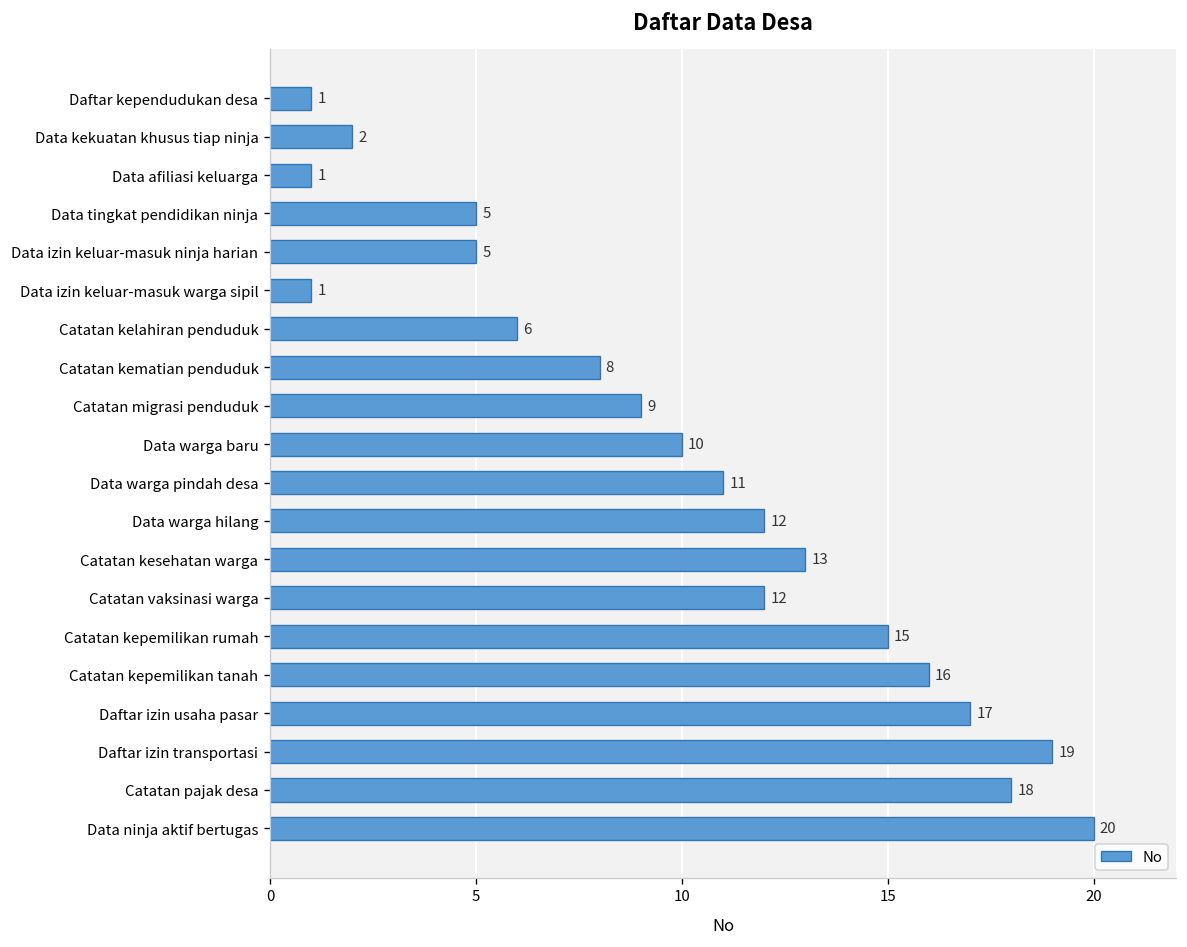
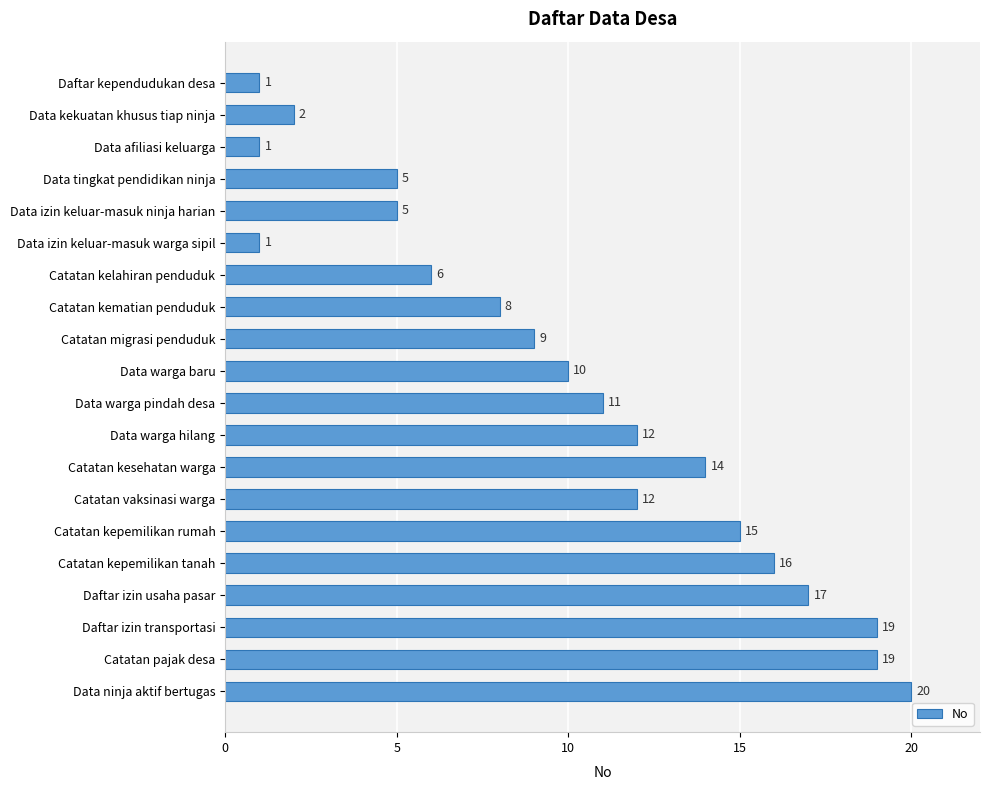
  {
    "Daftar kependudukan desa": 1,
    "Data kekuatan khusus tiap ninja": 2,
    "Data afiliasi keluarga": 1,
    "Data tingkat pendidikan ninja": 5,
    "Data izin keluar-masuk ninja harian": 5,
    "Data izin keluar-masuk warga sipil": 1,
    "Catatan kelahiran penduduk": 6,
    "Catatan kematian penduduk": 8,
    "Catatan migrasi penduduk": 9,
    "Data warga baru": 10,
    "Data warga pindah desa": 11,
    "Data warga hilang": 12,
-   "Catatan kesehatan warga": 13,
+   "Catatan kesehatan warga": 14,
    "Catatan vaksinasi warga": 12,
    "Catatan kepemilikan rumah": 15,
    "Catatan kepemilikan tanah": 16,
    "Daftar izin usaha pasar": 17,
    "Daftar izin transportasi": 19,
-   "Catatan pajak desa": 18,
+   "Catatan pajak desa": 19,
    "Data ninja aktif bertugas": 20
  }
